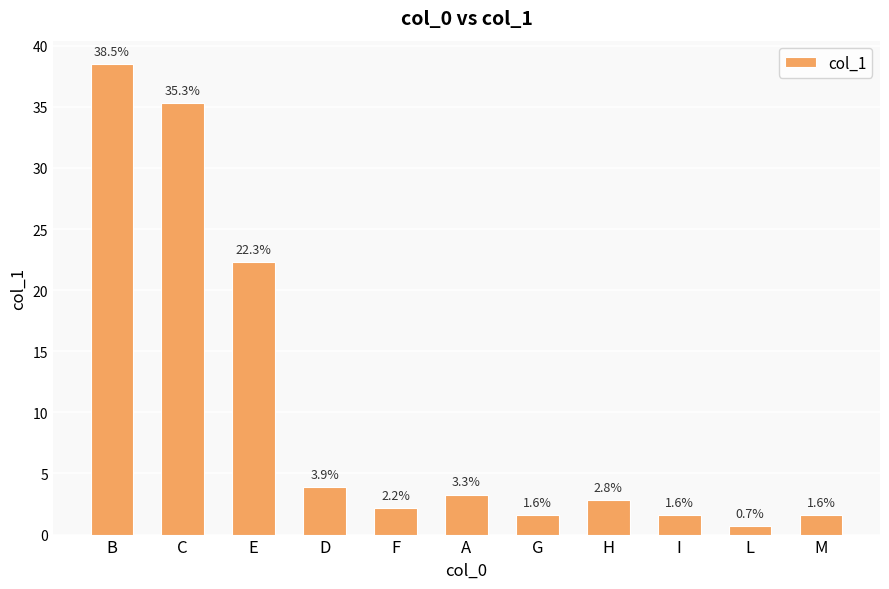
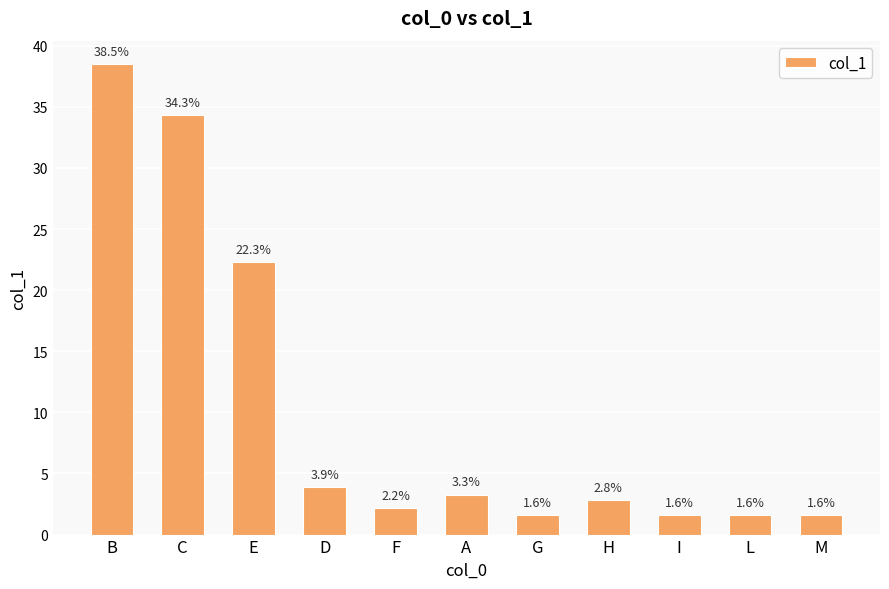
  {
    "B": "38.5%",
-   "C": "35.3%",
+   "C": "34.3%",
    "E": "22.3%",
    "D": "3.9%",
    "F": "2.2%",
    "A": "3.3%",
    "G": "1.6%",
    "H": "2.8%",
    "I": "1.6%",
-   "L": "0.7%",
+   "L": "1.6%",
    "M": "1.6%"
  }
